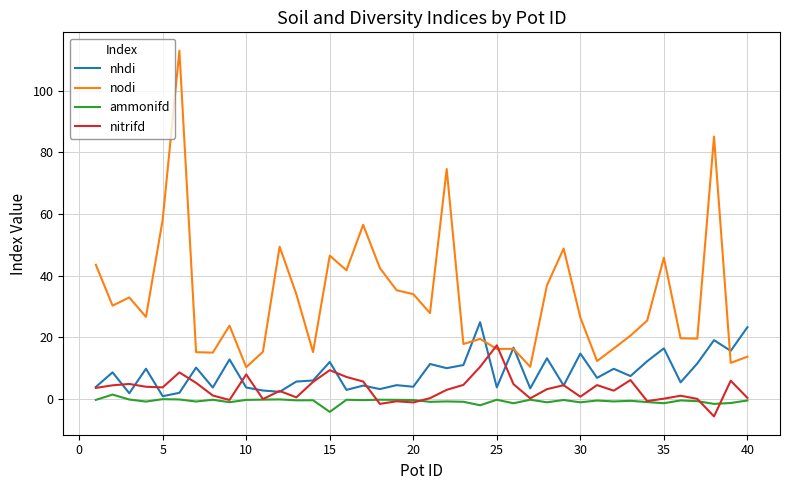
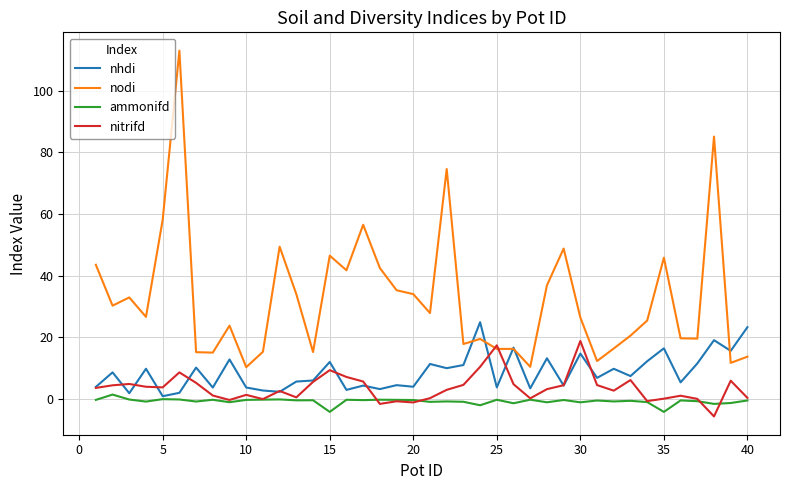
  {
    "nhdi": {
      "5": 1,
      "10": 4,
      "15": 12,
      "20": 4,
      "25": 4,
      "30": 15,
      "35": 16,
      "40": 23
    },
    "nodi": {
      "5": 58,
      "10": 10,
      "15": 47,
      "20": 34,
      "25": 16,
      "30": 26,
      "35": 46,
      "40": 14
    },
    "ammonifd": {
      "5": 0,
      "10": 0,
      "15": -4,
      "25": 0,
      "30": -1,
-     "35": -1,
+     "35": -4,
      "40": 0
    },
    "nitrifd": {
      "5": 4,
-     "10": 8,
+     "10": 1,
      "15": 9,
      "25": 17,
-     "30": 1,
+     "30": 19,
      "35": 0,
      "40": 0
    }
  }
